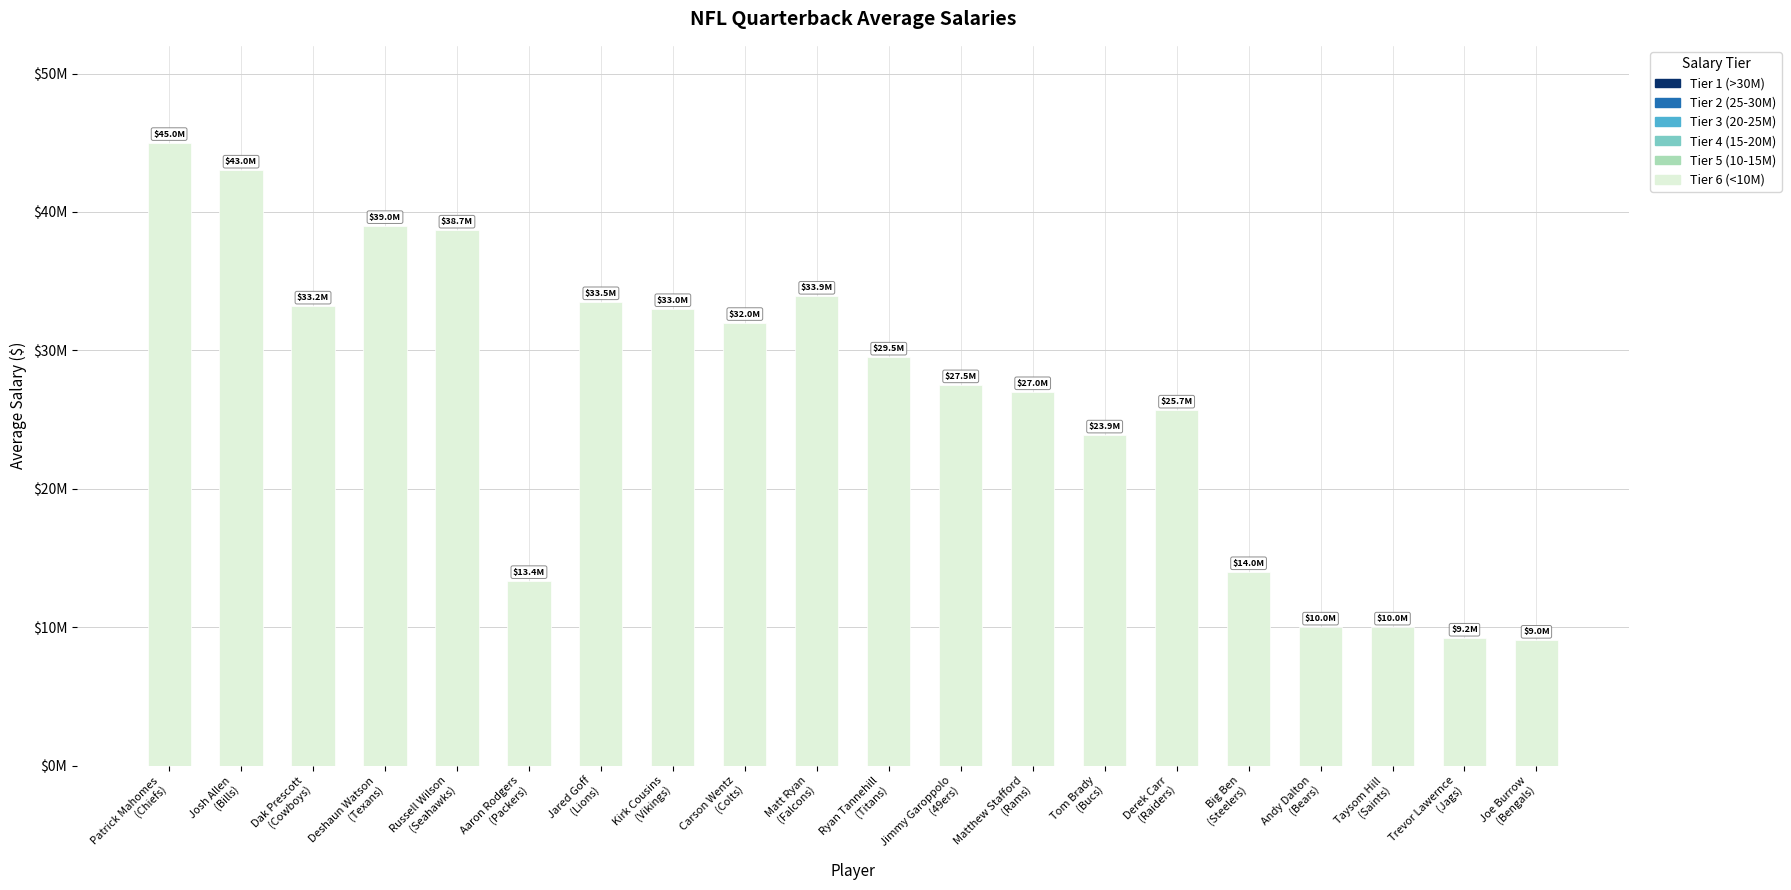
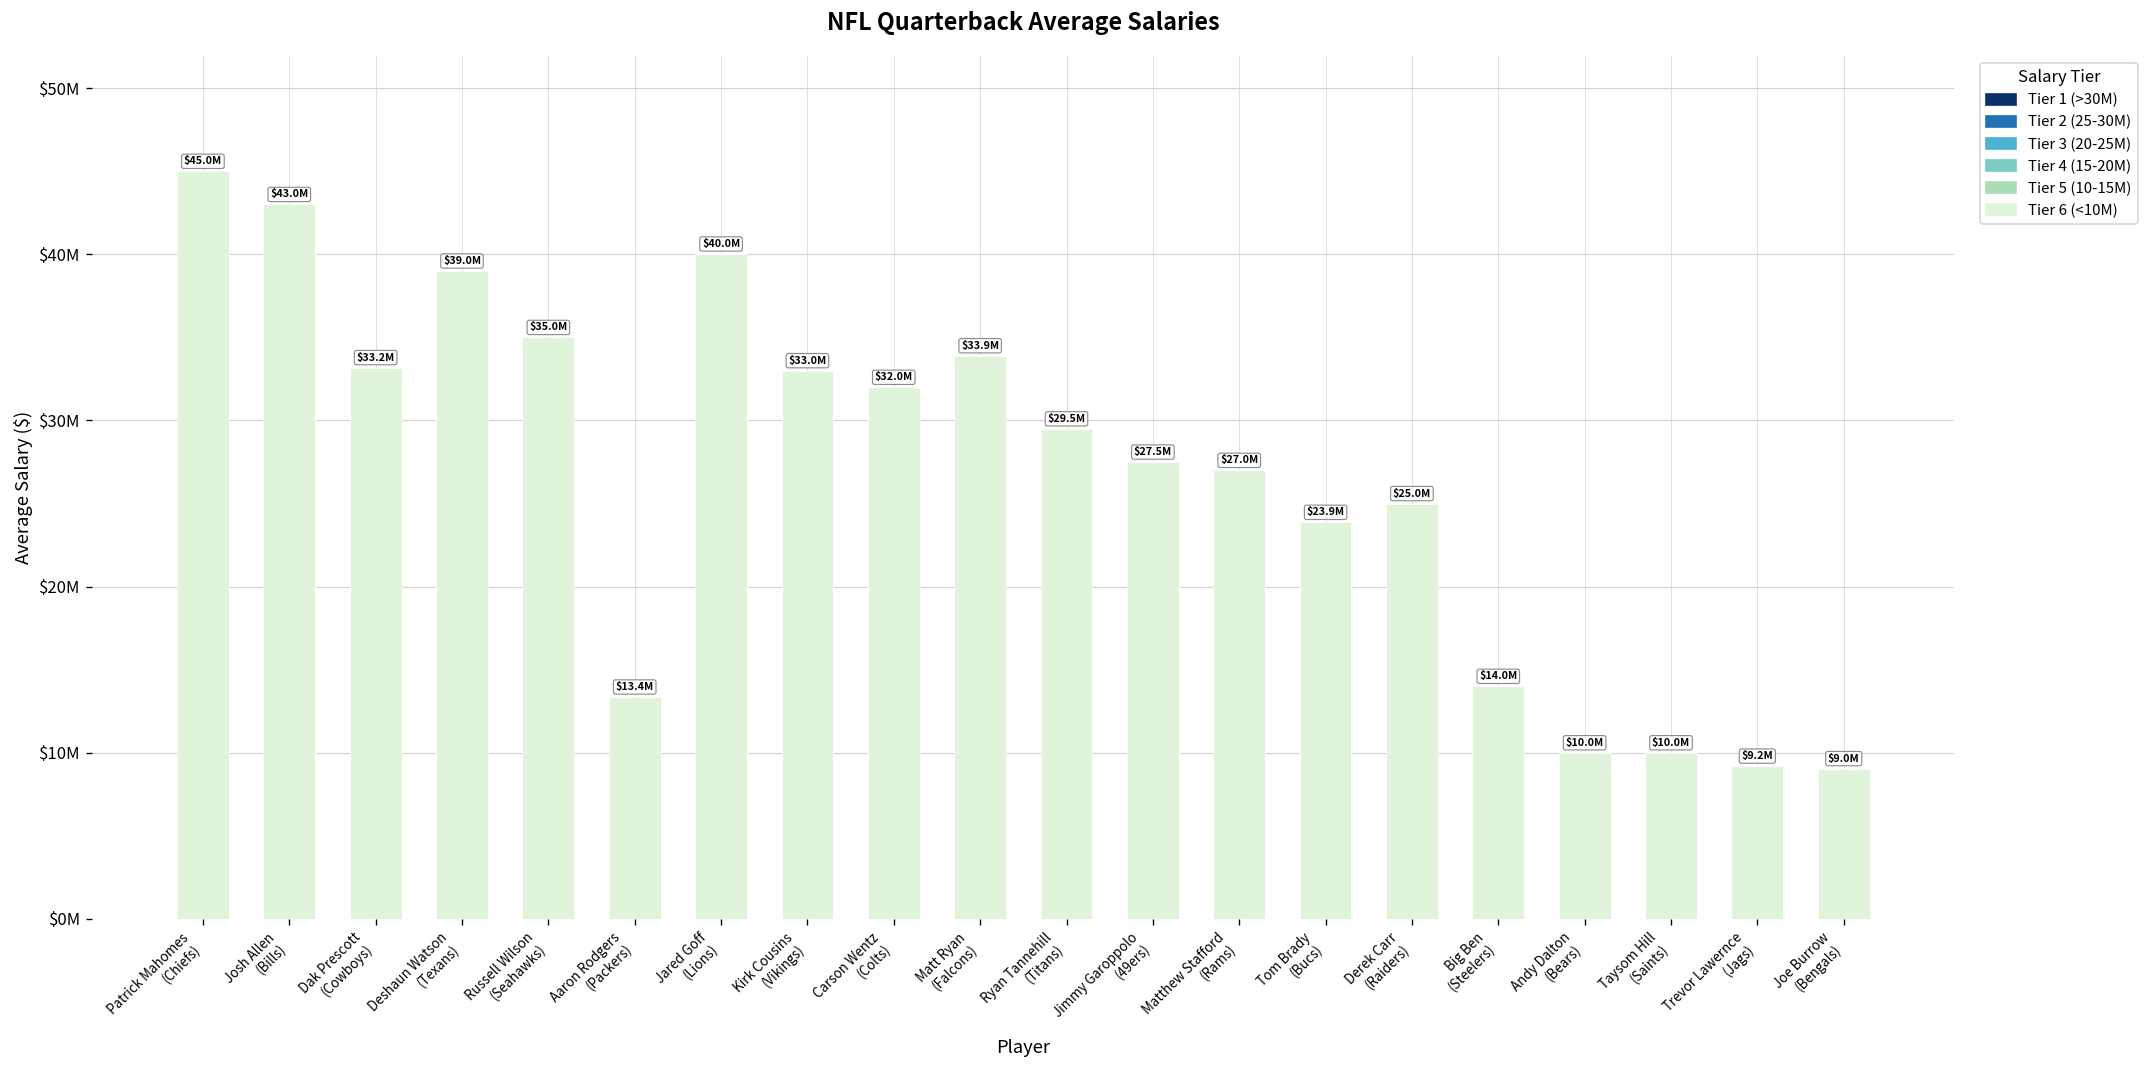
  {
    "Tier 5 (10-15M)": {
      "Patrick Mahomes (Chiefs)": "$0",
      "Josh Allen (Bills)": "$0",
      "Dak Prescott (Cowboys)": "$0",
      "Deshaun Watson (Texans)": "$0",
      "Russell Wilson (Seahawks)": "$0",
      "Aaron Rodgers (Packers)": "$0",
      "Jared Goff (Lions)": "$0",
      "Kirk Cousins (Vikings)": "$0",
      "Carson Wentz (Colts)": "$0",
      "Matt Ryan (Falcons)": "$0",
      "Ryan Tannehill (Titans)": "$0",
      "Jimmy Garoppolo (49ers)": "$0",
      "Matthew Stafford (Rams)": "$0",
      "Tom Brady (Bucs)": "$0",
      "Derek Carr (Raiders)": "$0",
      "Big Ben (Steelers)": "$0",
      "Andy Dalton (Bears)": "$0",
      "Taysom Hill (Saints)": "$0",
      "Trevor Lawernce (Jags)": "$0",
      "Joe Burrow (Bengals)": "$0"
    },
    "Tier 6 (<10M)": {
-     "Russell Wilson (Seahawks)": "$38.7M",
-     "Jared Goff (Lions)": "$33.5M",
-     "Derek Carr (Raiders)": "$25.7M"
+     "Russell Wilson (Seahawks)": "$35.0M",
+     "Jared Goff (Lions)": "$40.0M",
+     "Derek Carr (Raiders)": "$25.0M"
    }
  }
